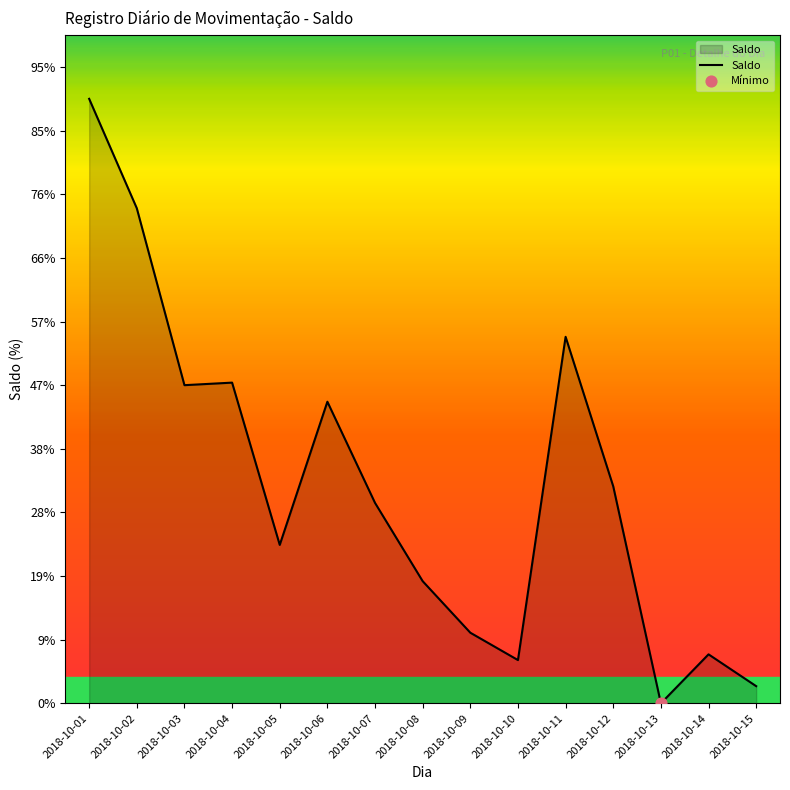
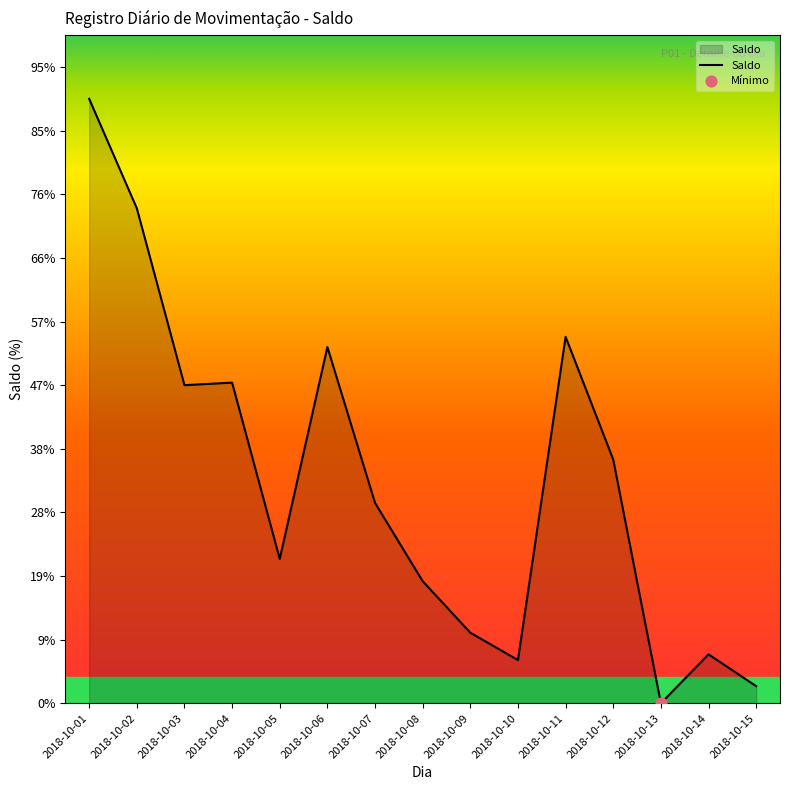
  {
    "Saldo": {
      "2018-10-01": "90%",
      "2018-10-02": "74%",
      "2018-10-03": "48%",
      "2018-10-04": "48%",
-     "2018-10-05": "24%",
-     "2018-10-06": "45%",
+     "2018-10-05": "22%",
+     "2018-10-06": "53%",
      "2018-10-07": "30%",
      "2018-10-08": "18%",
      "2018-10-09": "11%",
      "2018-10-10": "6%",
      "2018-10-11": "55%",
-     "2018-10-12": "32%",
+     "2018-10-12": "36%",
      "2018-10-14": "7%"
    }
  }
